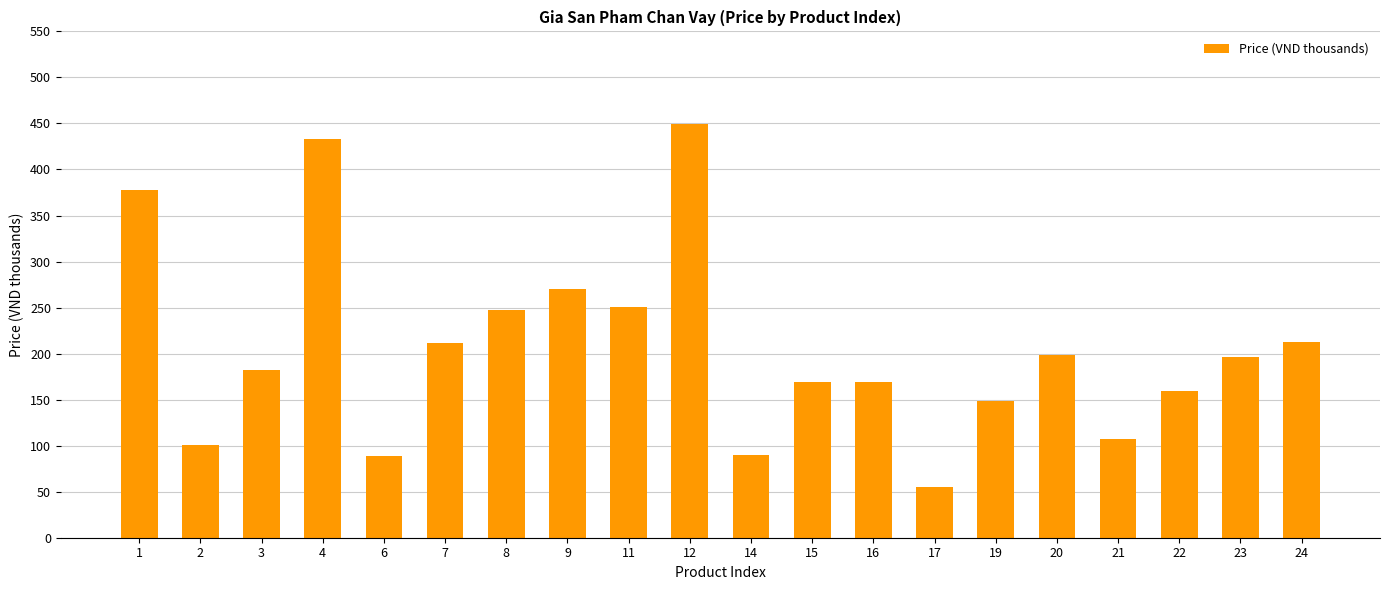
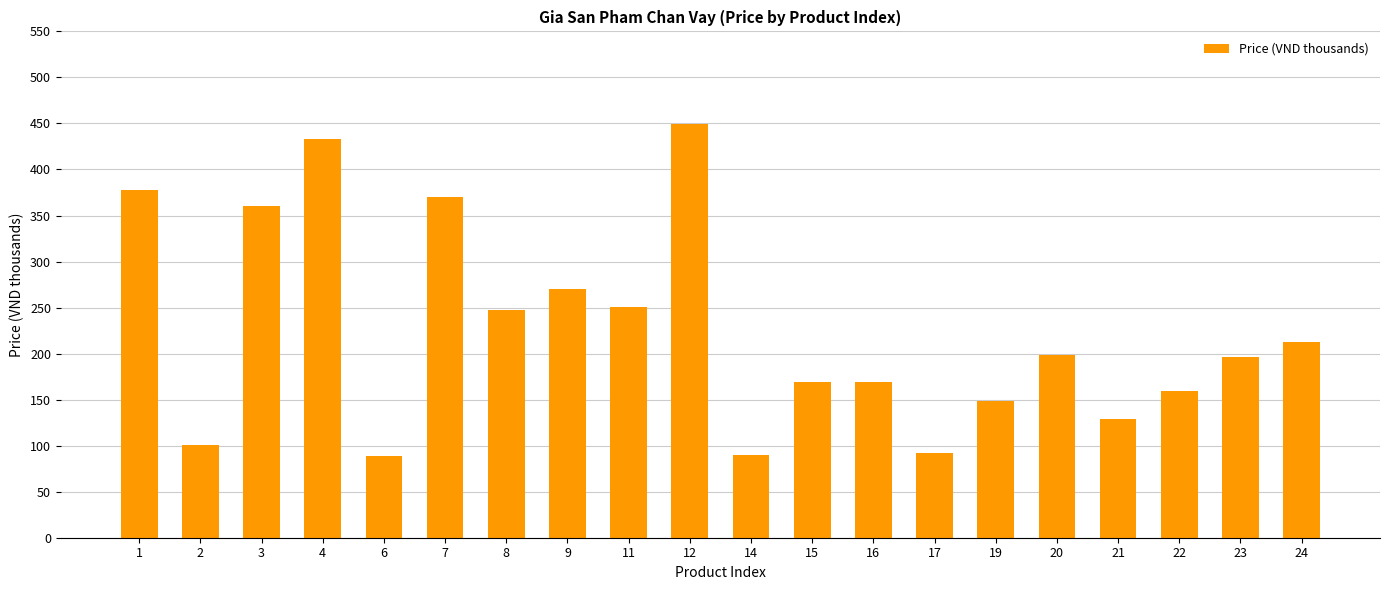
  {
    "1": 380,
    "2": 100,
-   "3": 180,
+   "3": 360,
    "4": 430,
    "6": 90,
-   "7": 210,
+   "7": 370,
    "8": 250,
    "9": 270,
    "11": 250,
    "12": 450,
    "14": 90,
    "15": 170,
    "16": 170,
-   "17": 60,
+   "17": 90,
    "19": 150,
    "20": 200,
-   "21": 110,
+   "21": 130,
    "22": 160,
    "23": 200,
    "24": 210
  }
